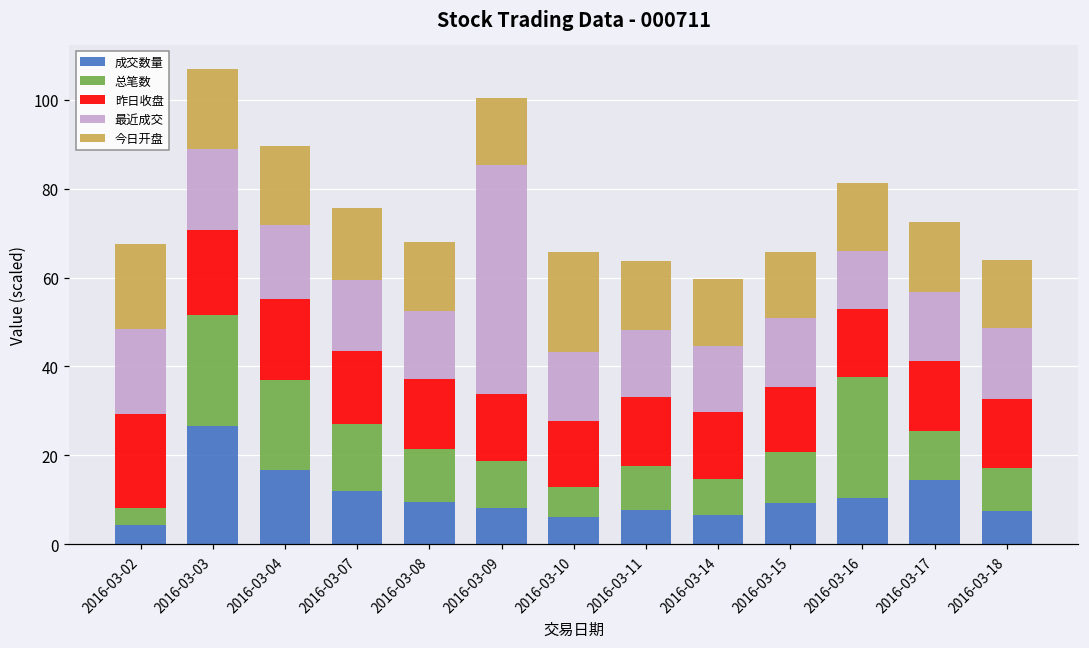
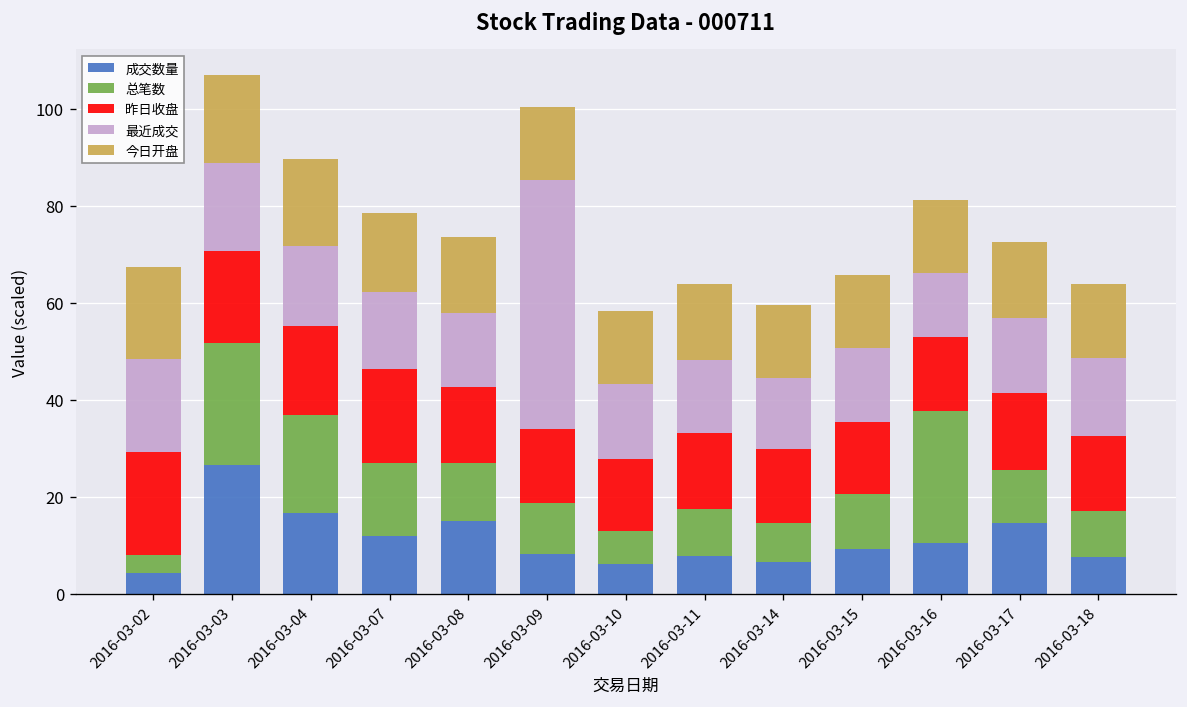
  {
    "成交数量": {
      "2016-03-02": 4,
      "2016-03-03": 27,
      "2016-03-04": 17,
      "2016-03-07": 12,
-     "2016-03-08": 10,
+     "2016-03-08": 15,
      "2016-03-09": 8,
      "2016-03-10": 6,
      "2016-03-11": 8,
      "2016-03-14": 7,
      "2016-03-15": 9,
      "2016-03-16": 11,
      "2016-03-17": 15,
      "2016-03-18": 8
    },
    "总笔数": {
      "2016-03-02": 4,
      "2016-03-03": 25,
      "2016-03-04": 20,
      "2016-03-07": 15,
      "2016-03-08": 12,
      "2016-03-09": 11,
      "2016-03-10": 7,
      "2016-03-11": 10,
      "2016-03-14": 8,
      "2016-03-15": 12,
      "2016-03-16": 27,
      "2016-03-17": 11,
      "2016-03-18": 10
    },
    "昨日收盘": {
      "2016-03-02": 21,
      "2016-03-03": 19,
      "2016-03-04": 18,
-     "2016-03-07": 17,
+     "2016-03-07": 19,
      "2016-03-08": 16,
      "2016-03-09": 15,
      "2016-03-10": 15,
      "2016-03-11": 16,
      "2016-03-14": 15,
      "2016-03-15": 15,
      "2016-03-16": 15,
      "2016-03-17": 16,
      "2016-03-18": 16
    },
    "最近成交": {
      "2016-03-02": 19,
      "2016-03-03": 18,
      "2016-03-04": 17,
      "2016-03-07": 16,
      "2016-03-08": 15,
      "2016-03-09": 51,
      "2016-03-10": 15,
      "2016-03-11": 15,
      "2016-03-14": 15,
      "2016-03-15": 15,
      "2016-03-16": 13,
      "2016-03-17": 15,
      "2016-03-18": 16
    },
    "今日开盘": {
      "2016-03-02": 19,
      "2016-03-03": 18,
      "2016-03-04": 18,
      "2016-03-07": 16,
      "2016-03-08": 16,
      "2016-03-09": 15,
-     "2016-03-10": 22,
+     "2016-03-10": 15,
      "2016-03-11": 16,
      "2016-03-14": 15,
      "2016-03-15": 15,
      "2016-03-16": 15,
      "2016-03-17": 16,
      "2016-03-18": 15
    }
  }
